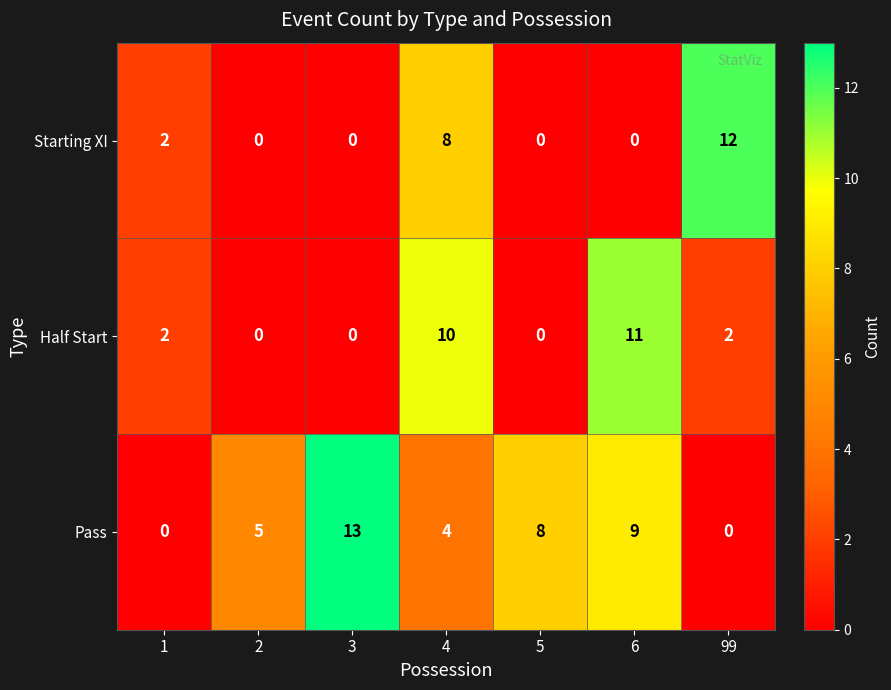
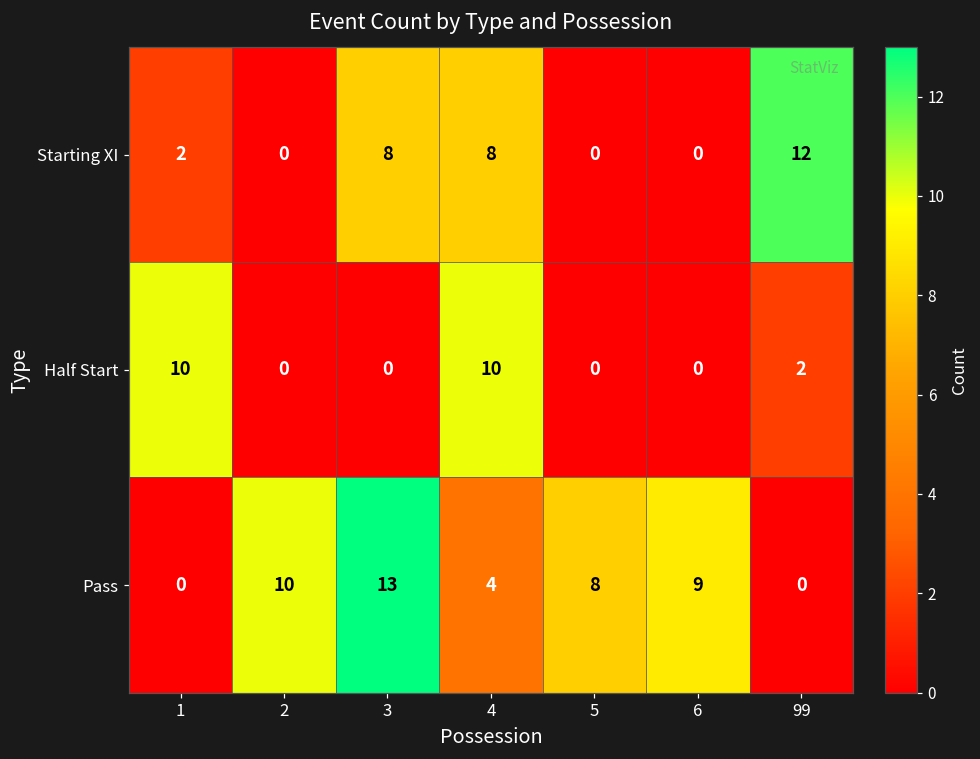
  {
    "Starting XI": {
      "1": 2,
      "2": 0,
-     "3": 0,
+     "3": 8,
      "4": 8,
      "5": 0,
      "6": 0
    },
    "Half Start": {
-     "1": 2,
+     "1": 10,
      "2": 0,
      "3": 0,
      "4": 10,
      "5": 0,
-     "6": 11,
+     "6": 0,
      "99": 2
    },
    "Pass": {
      "1": 0,
-     "2": 5,
+     "2": 10,
      "3": 13,
      "4": 4,
      "5": 8,
      "6": 9,
      "99": 0
    }
  }
